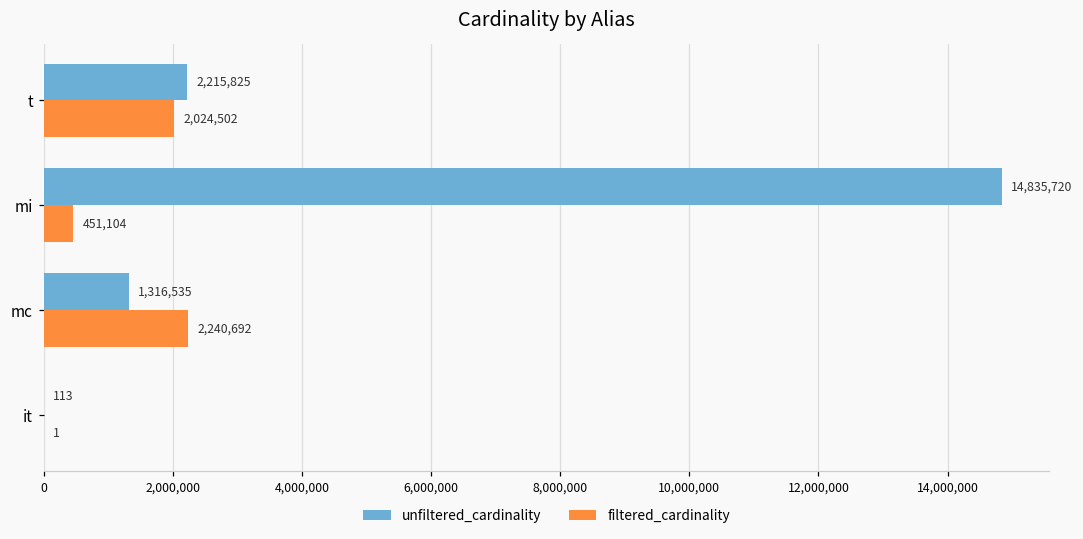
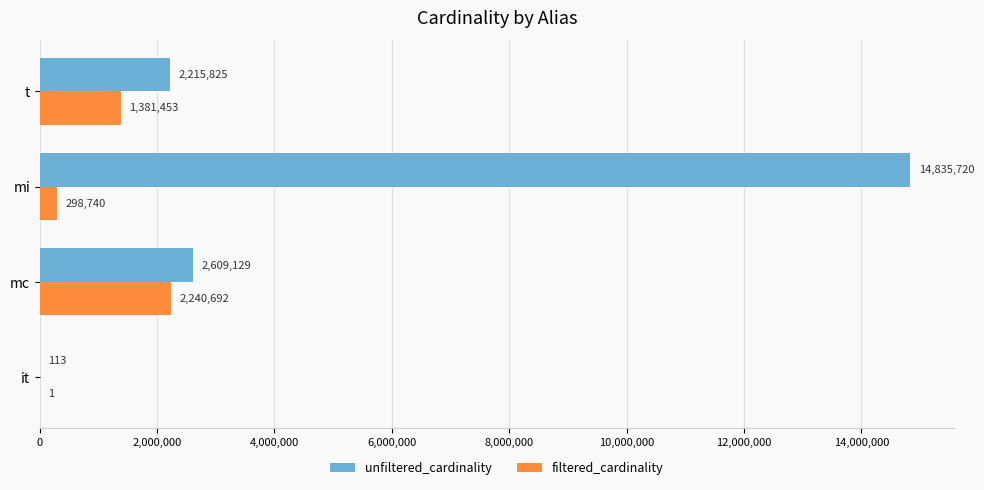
  {
    "unfiltered_cardinality": {
      "t": "2,215,825",
      "mi": "14,835,720",
-     "mc": "1,316,535",
+     "mc": "2,609,129",
      "it": "113"
    },
    "filtered_cardinality": {
-     "t": "2,024,502",
-     "mi": "451,104",
+     "t": "1,381,453",
+     "mi": "298,740",
      "mc": "2,240,692",
      "it": "1"
    }
  }
